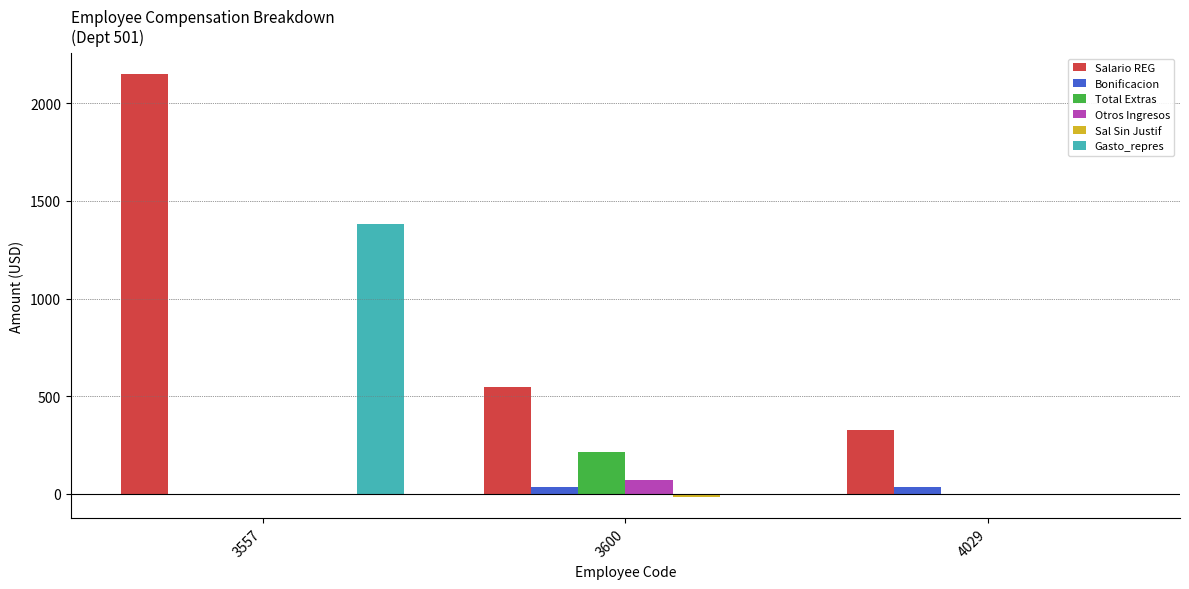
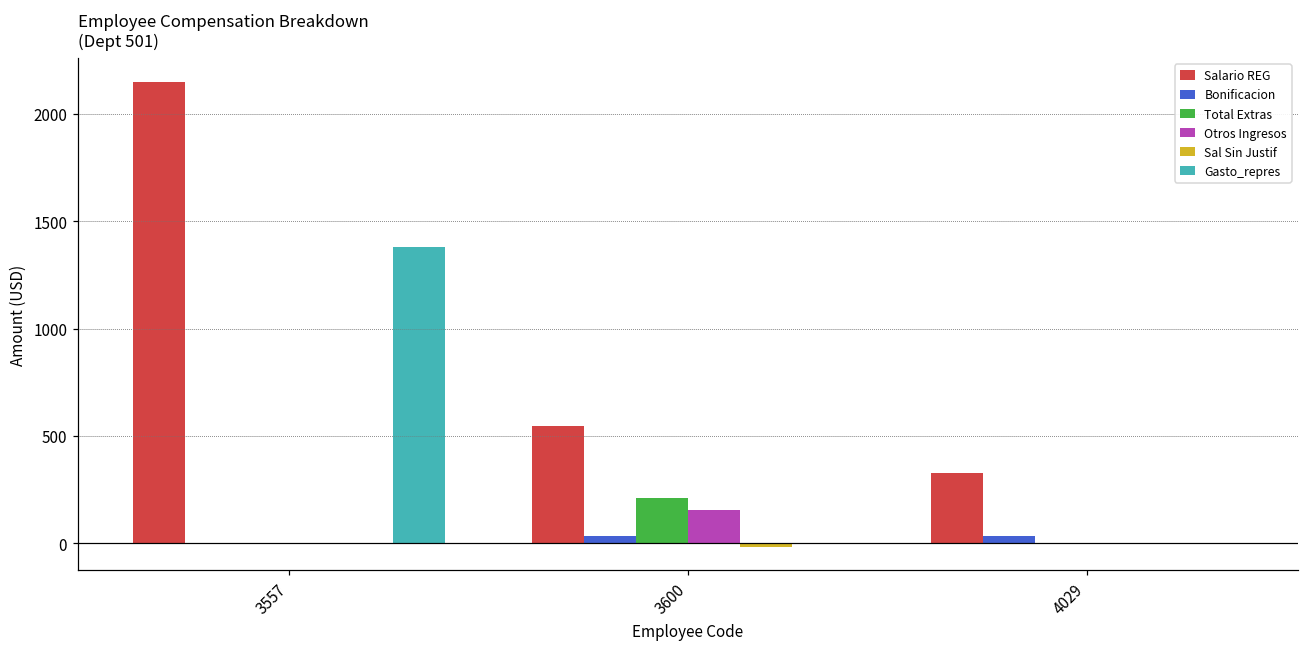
  {
    "Salario REG": {
      "3557": 2150,
      "3600": 550,
      "4029": 330
    },
    "Bonificacion": {
      "3557": 0,
      "3600": 30,
      "4029": 40
    },
    "Total Extras": {
      "3557": 0,
      "3600": 210,
      "4029": 0
    },
    "Otros Ingresos": {
      "3557": 0,
-     "3600": 70,
+     "3600": 150,
      "4029": 0
    },
    "Sal Sin Justif": {
      "3557": 0,
      "3600": -20,
      "4029": 0
    },
    "Gasto_repres": {
      "3557": 1380,
      "3600": 0,
      "4029": 0
    }
  }
